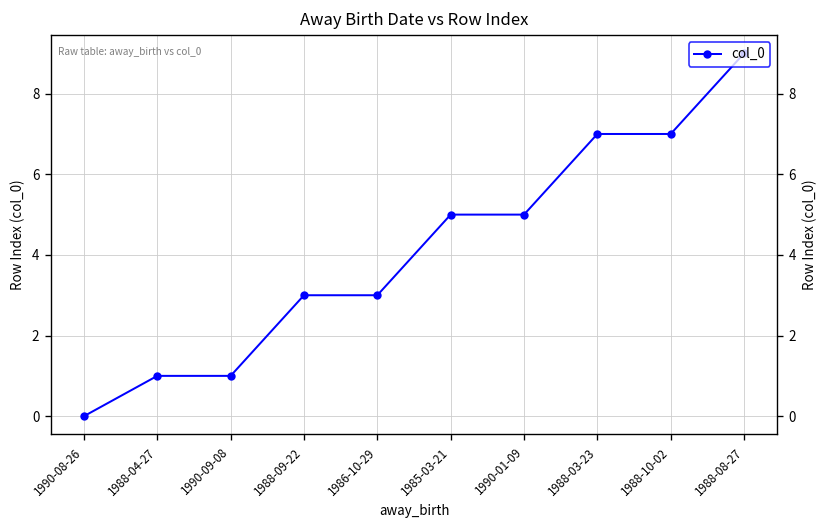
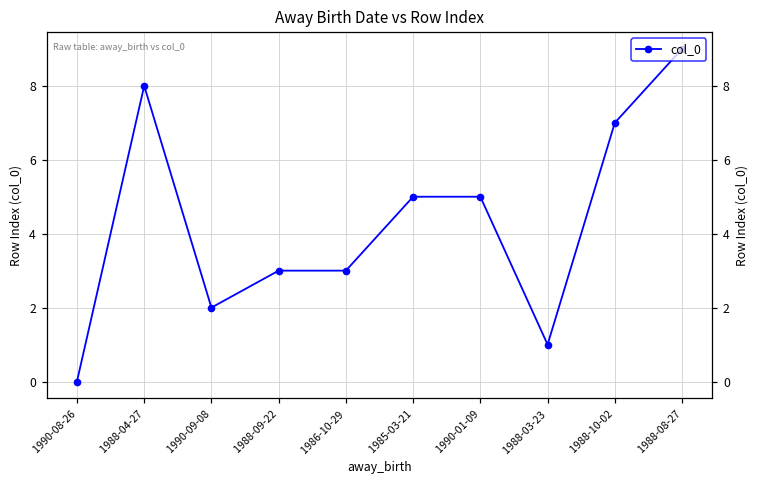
  {
    "1990-08-26": 0,
-   "1988-04-27": 1,
-   "1990-09-08": 1,
+   "1988-04-27": 8,
+   "1990-09-08": 2,
    "1988-09-22": 3,
    "1986-10-29": 3,
    "1985-03-21": 5,
    "1990-01-09": 5,
-   "1988-03-23": 7,
+   "1988-03-23": 1,
    "1988-10-02": 7
  }
